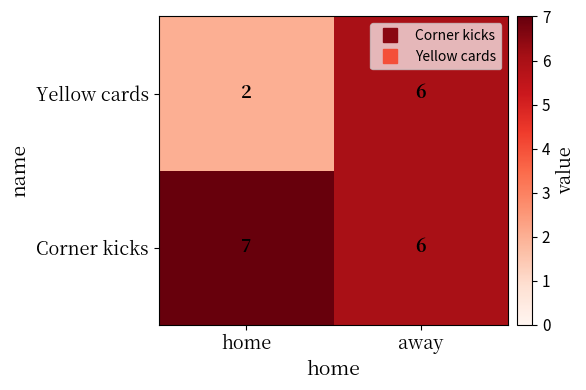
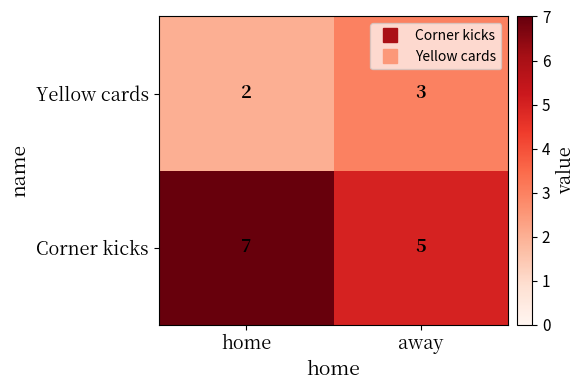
  {
    "Yellow cards": {
      "home": 2,
-     "away": 6
+     "away": 3
    },
    "Corner kicks": {
      "home": 7,
-     "away": 6
+     "away": 5
    }
  }
